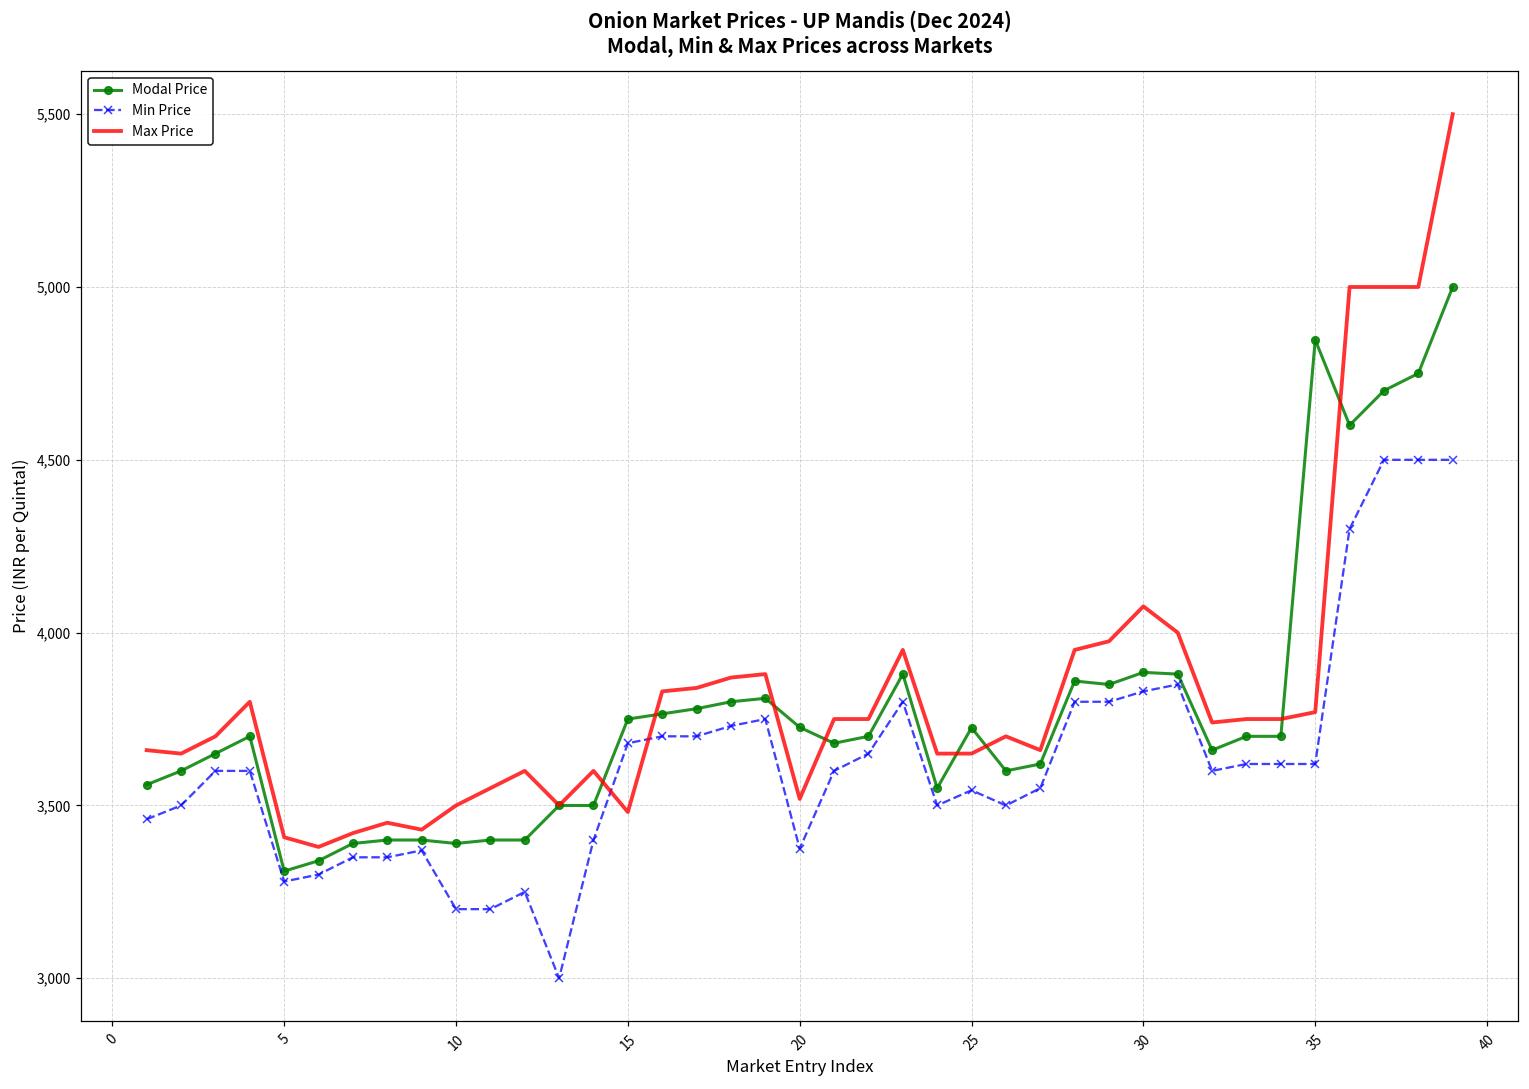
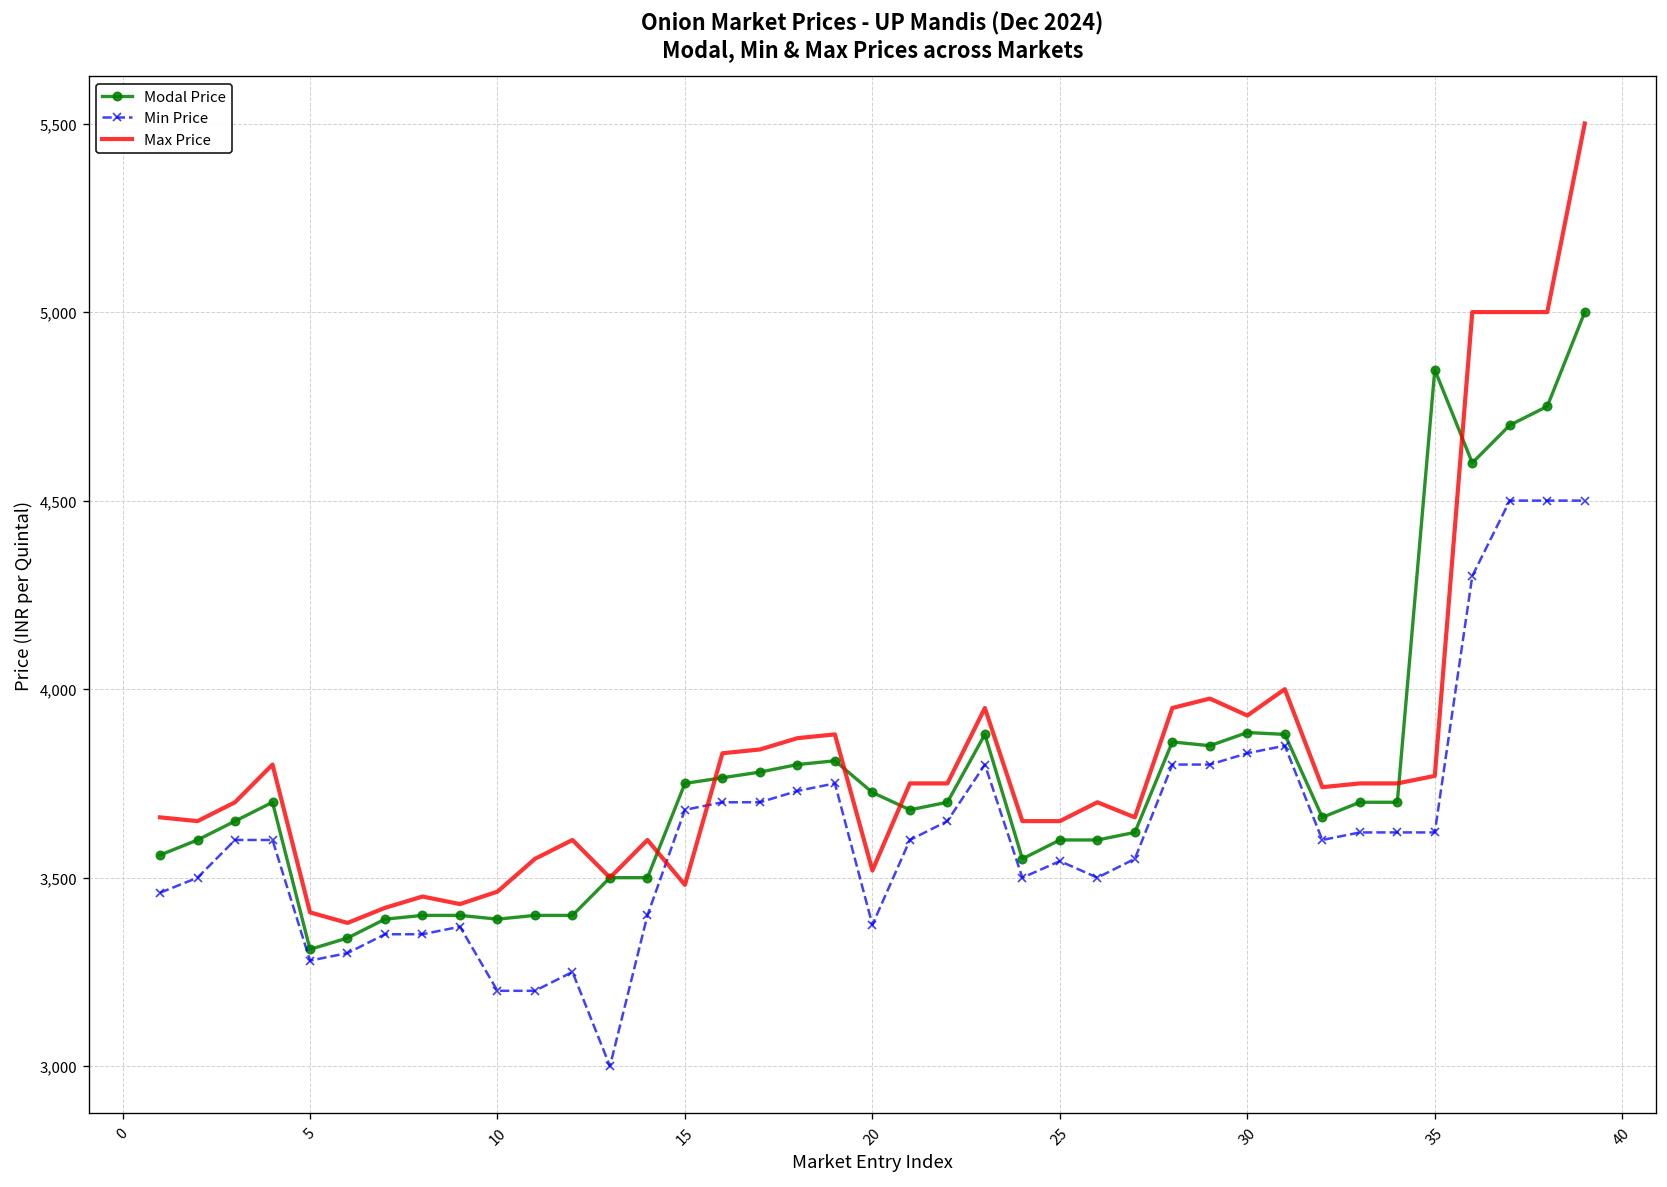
  {
    "Modal Price": {
      "5": "3,310",
      "10": "3,390",
      "15": "3,750",
      "20": "3,730",
-     "25": "3,730",
+     "25": "3,600",
      "30": "3,890",
      "35": "4,850"
    },
    "Min Price": {
      "5": "3,280",
      "10": "3,200",
      "15": "3,680",
      "20": "3,380",
      "25": "3,540",
      "30": "3,830",
      "35": "3,620"
    },
    "Max Price": {
      "5": "3,410",
-     "10": "3,500",
+     "10": "3,460",
      "15": "3,480",
      "20": "3,520",
      "25": "3,650",
-     "30": "4,080",
+     "30": "3,930",
      "35": "3,770"
    }
  }
